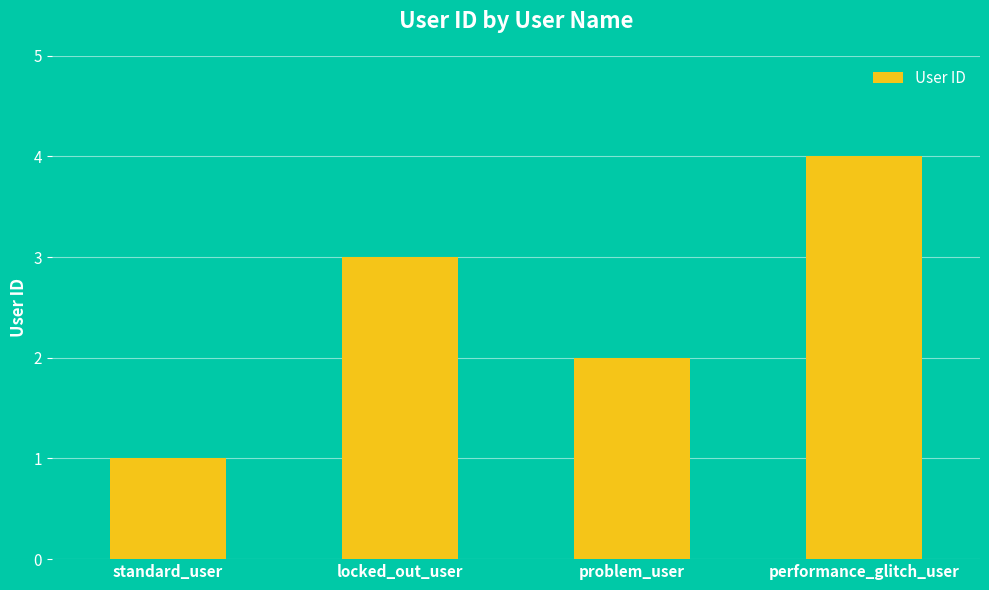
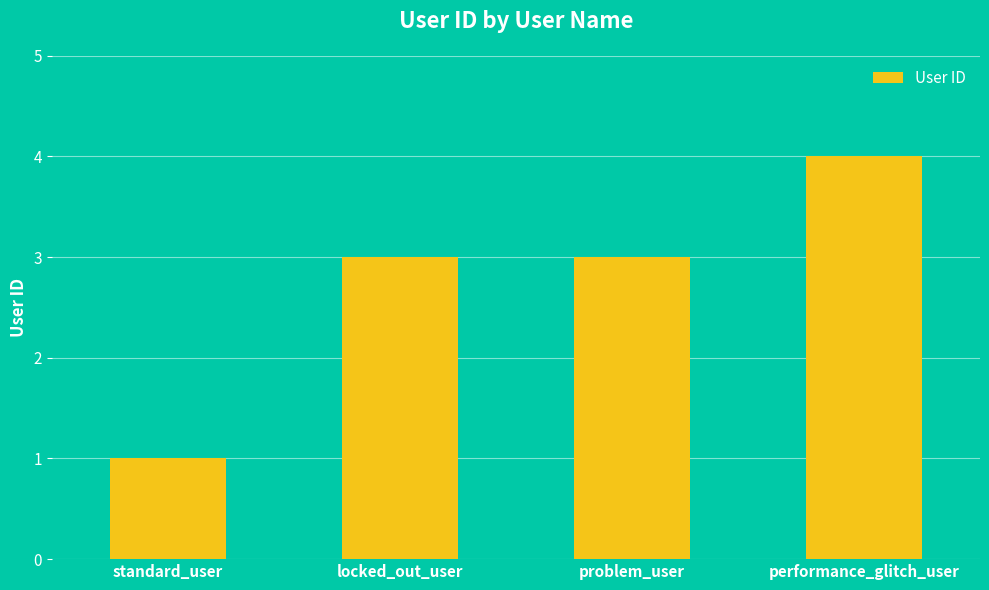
  {
    "standard_user": 1,
    "locked_out_user": 3,
-   "problem_user": 2,
+   "problem_user": 3,
    "performance_glitch_user": 4
  }
